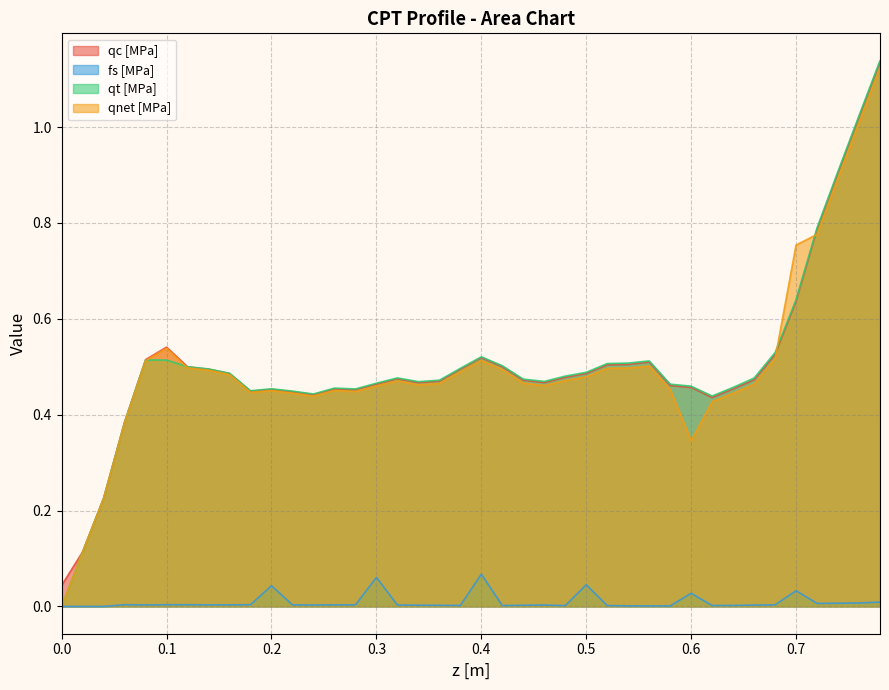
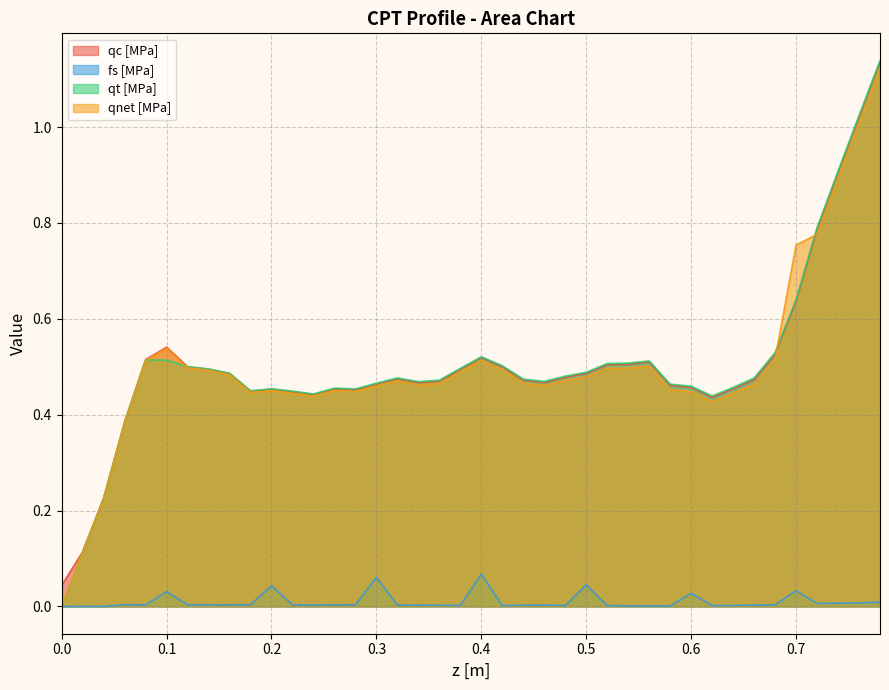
  {
    "qc [MPa]": {
      "0.0": 0.04
    },
    "fs [MPa]": {
-     "0.1": 0.00,
+     "0.1": 0.03,
      "0.2": 0.04,
      "0.3": 0.06,
      "0.4": 0.07,
      "0.5": 0.05,
      "0.6": 0.03,
      "0.7": 0.03
    },
    "qt [MPa]": {
      "0.1": 0.51
    },
    "qnet [MPa]": {
      "0.4": 0.51,
      "0.5": 0.48,
-     "0.6": 0.35,
+     "0.6": 0.45,
      "0.7": 0.75
    }
  }
